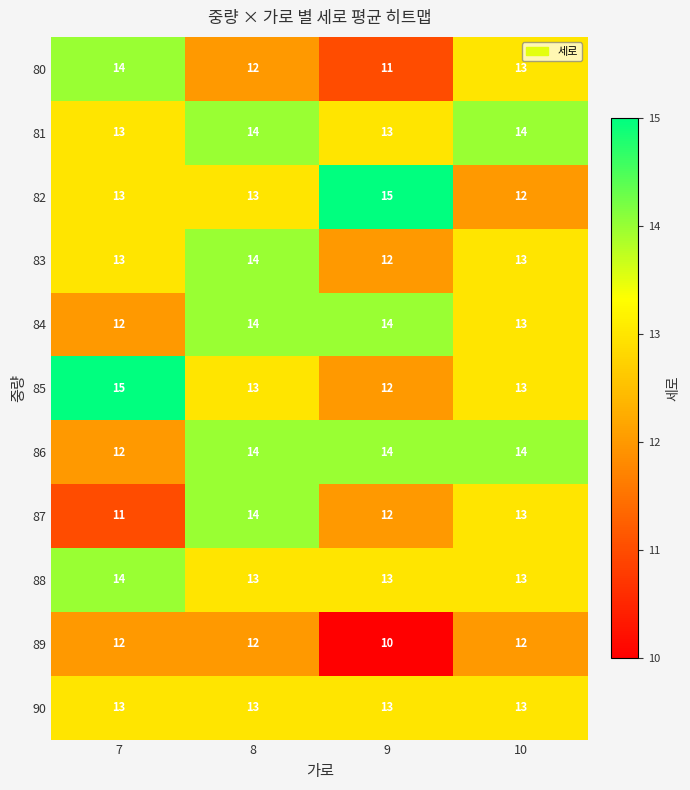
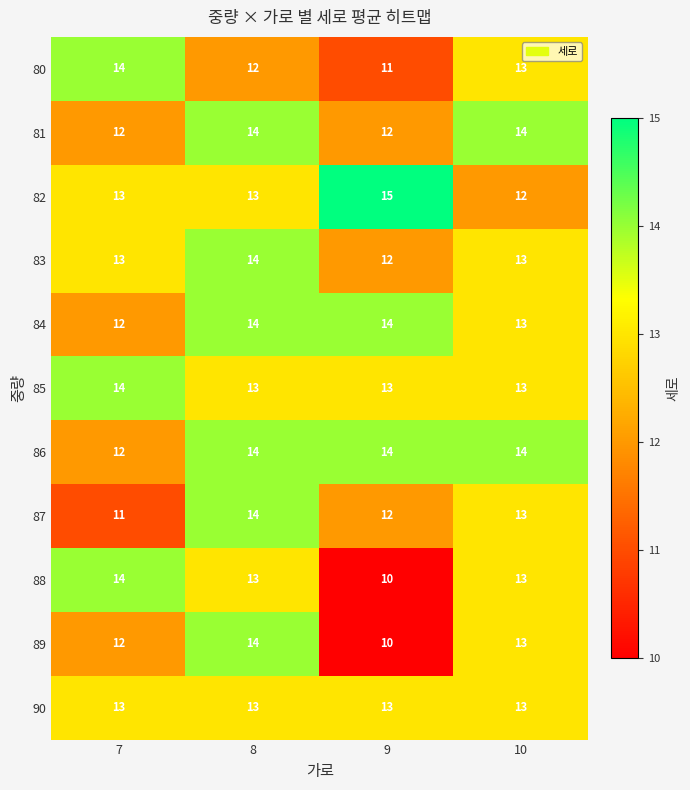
  {
    "80": {
      "7": 14,
      "8": 12,
      "9": 11,
      "10": 13
    },
    "81": {
-     "7": 13,
+     "7": 12,
      "8": 14,
-     "9": 13,
+     "9": 12,
      "10": 14
    },
    "82": {
      "7": 13,
      "8": 13,
      "9": 15,
      "10": 12
    },
    "83": {
      "7": 13,
      "8": 14,
      "9": 12,
      "10": 13
    },
    "84": {
      "7": 12,
      "8": 14,
      "9": 14,
      "10": 13
    },
    "85": {
-     "7": 15,
+     "7": 14,
      "8": 13,
-     "9": 12,
+     "9": 13,
      "10": 13
    },
    "86": {
      "7": 12,
      "8": 14,
      "9": 14,
      "10": 14
    },
    "87": {
      "7": 11,
      "8": 14,
      "9": 12,
      "10": 13
    },
    "88": {
      "7": 14,
      "8": 13,
-     "9": 13,
+     "9": 10,
      "10": 13
    },
    "89": {
      "7": 12,
-     "8": 12,
+     "8": 14,
      "9": 10,
-     "10": 12
+     "10": 13
    },
    "90": {
      "7": 13,
      "8": 13,
      "9": 13,
      "10": 13
    }
  }
